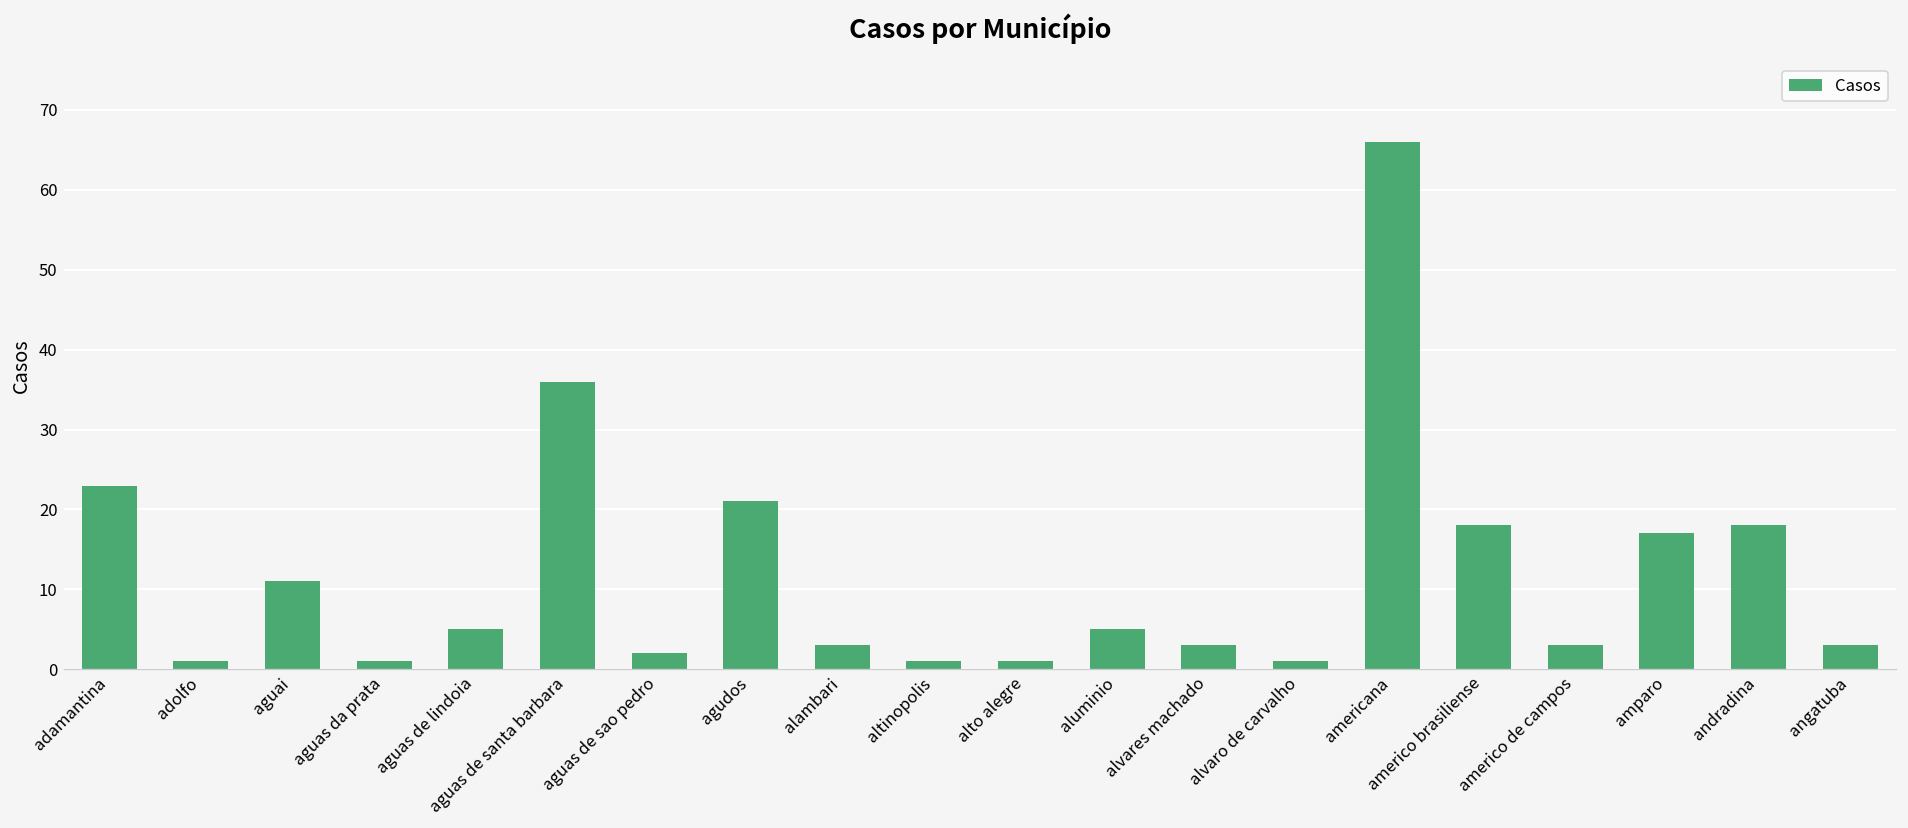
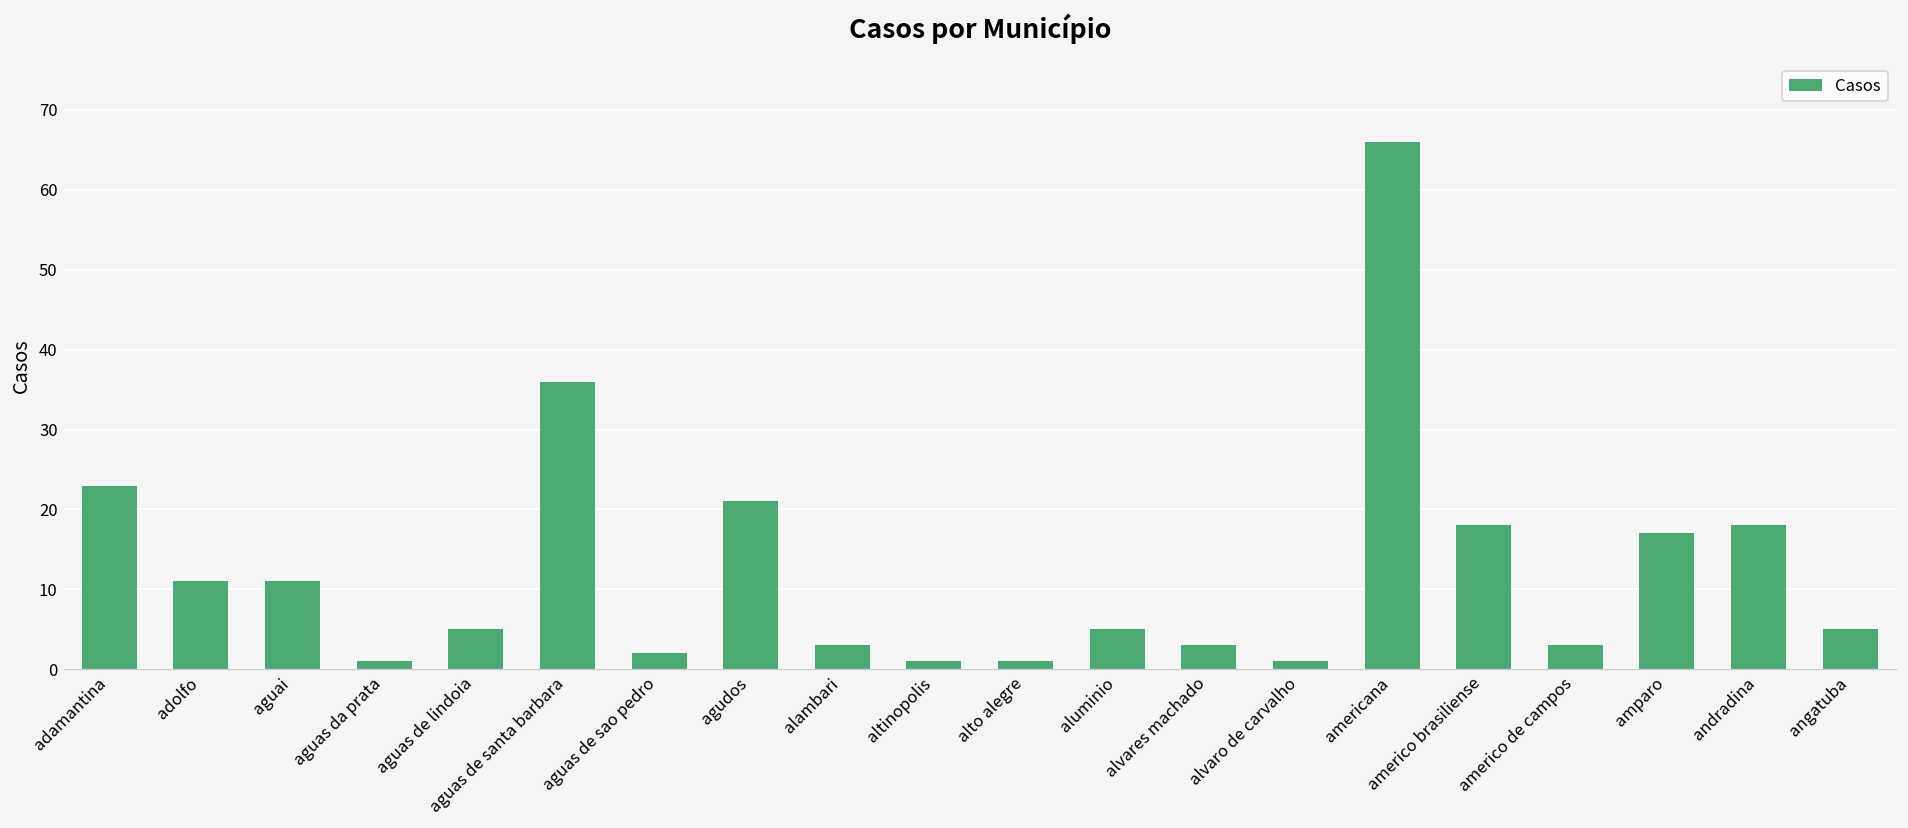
  {
    "adamantina": 23,
-   "adolfo": 1,
+   "adolfo": 11,
    "aguai": 11,
    "aguas da prata": 1,
    "aguas de lindoia": 5,
    "aguas de santa barbara": 36,
    "aguas de sao pedro": 2,
    "agudos": 21,
    "alambari": 3,
    "altinopolis": 1,
    "alto alegre": 1,
    "aluminio": 5,
    "alvares machado": 3,
    "alvaro de carvalho": 1,
    "americana": 66,
    "americo brasiliense": 18,
    "americo de campos": 3,
    "amparo": 17,
    "andradina": 18,
-   "angatuba": 3
+   "angatuba": 5
  }
